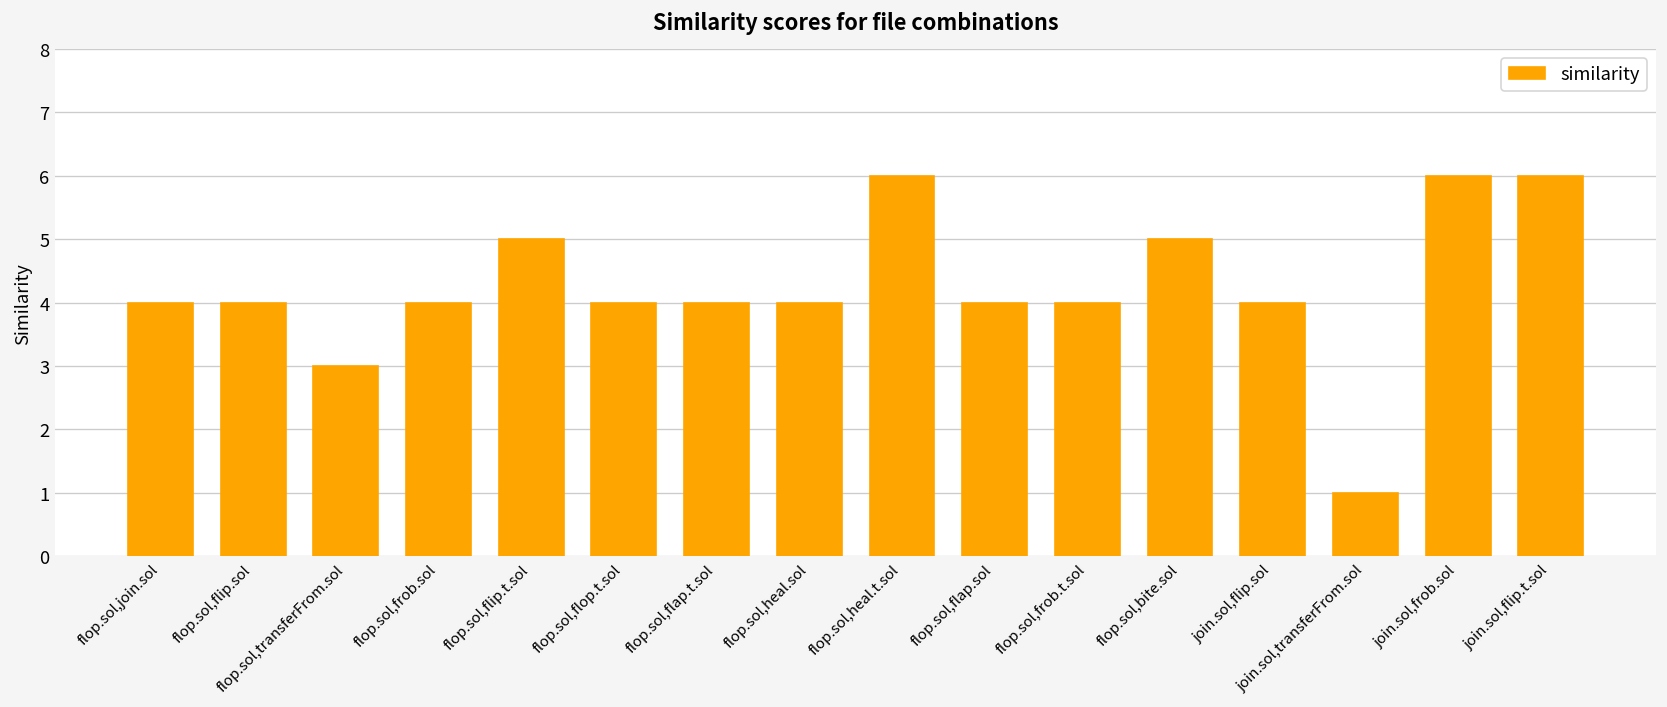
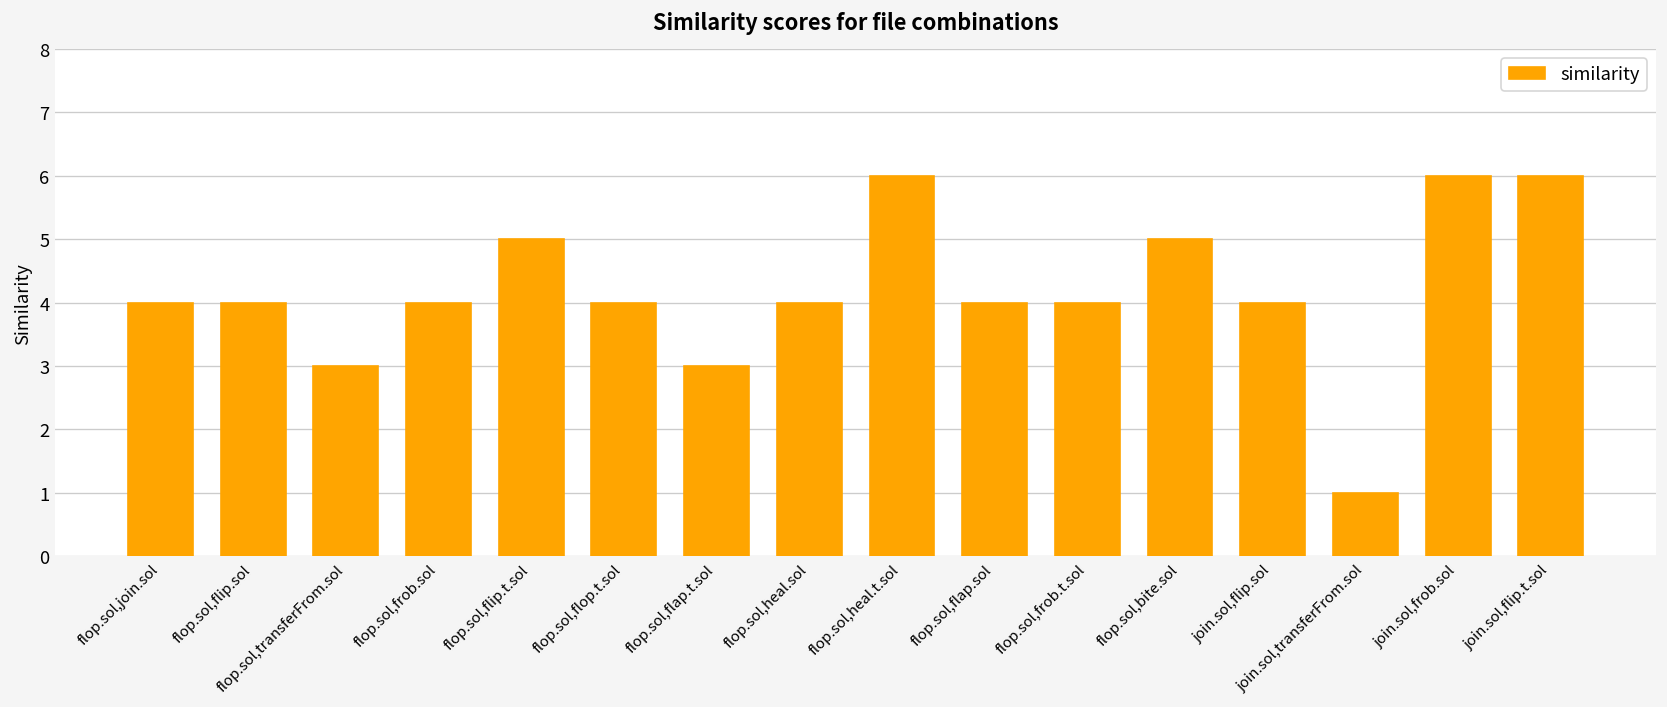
  {
    "flop.sol,join.sol": 4,
    "flop.sol,flip.sol": 4,
    "flop.sol,transferFrom.sol": 3,
    "flop.sol,frob.sol": 4,
    "flop.sol,flip.t.sol": 5,
    "flop.sol,flop.t.sol": 4,
-   "flop.sol,flap.t.sol": 4,
+   "flop.sol,flap.t.sol": 3,
    "flop.sol,heal.sol": 4,
    "flop.sol,heal.t.sol": 6,
    "flop.sol,flap.sol": 4,
    "flop.sol,frob.t.sol": 4,
    "flop.sol,bite.sol": 5,
    "join.sol,flip.sol": 4,
    "join.sol,transferFrom.sol": 1,
    "join.sol,frob.sol": 6,
    "join.sol,flip.t.sol": 6
  }
